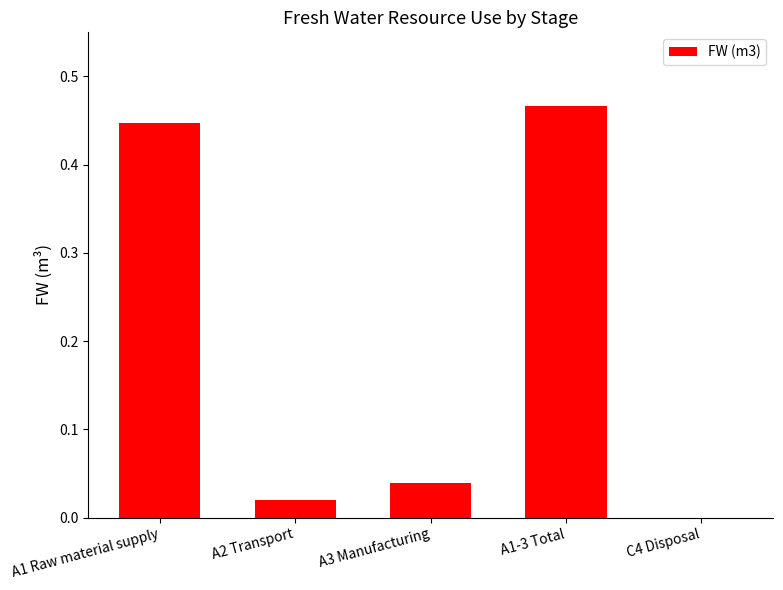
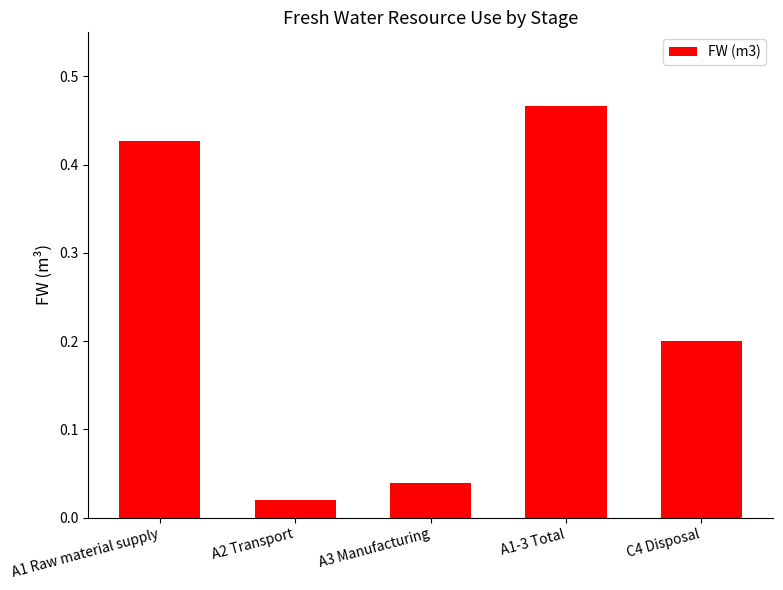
  {
-   "A1 Raw material supply": 0.45,
+   "A1 Raw material supply": 0.43,
    "A2 Transport": 0.02,
    "A3 Manufacturing": 0.04,
    "A1-3 Total": 0.47,
-   "C4 Disposal": 0.0
+   "C4 Disposal": 0.2
  }
